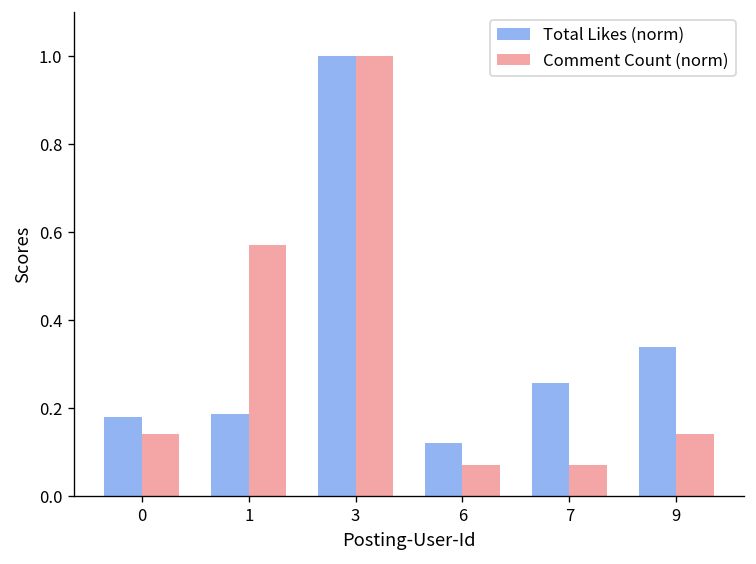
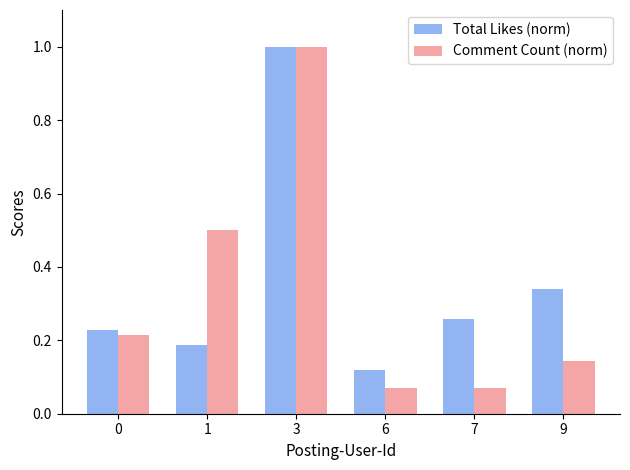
  {
    "Total Likes (norm)": {
-     "0": 0.18,
+     "0": 0.23,
      "1": 0.19,
      "3": 1.00,
      "6": 0.12,
      "7": 0.26,
      "9": 0.34
    },
    "Comment Count (norm)": {
-     "0": 0.14,
-     "1": 0.57,
+     "0": 0.21,
+     "1": 0.50,
      "3": 1.00,
      "6": 0.07,
      "7": 0.07,
      "9": 0.14
    }
  }
